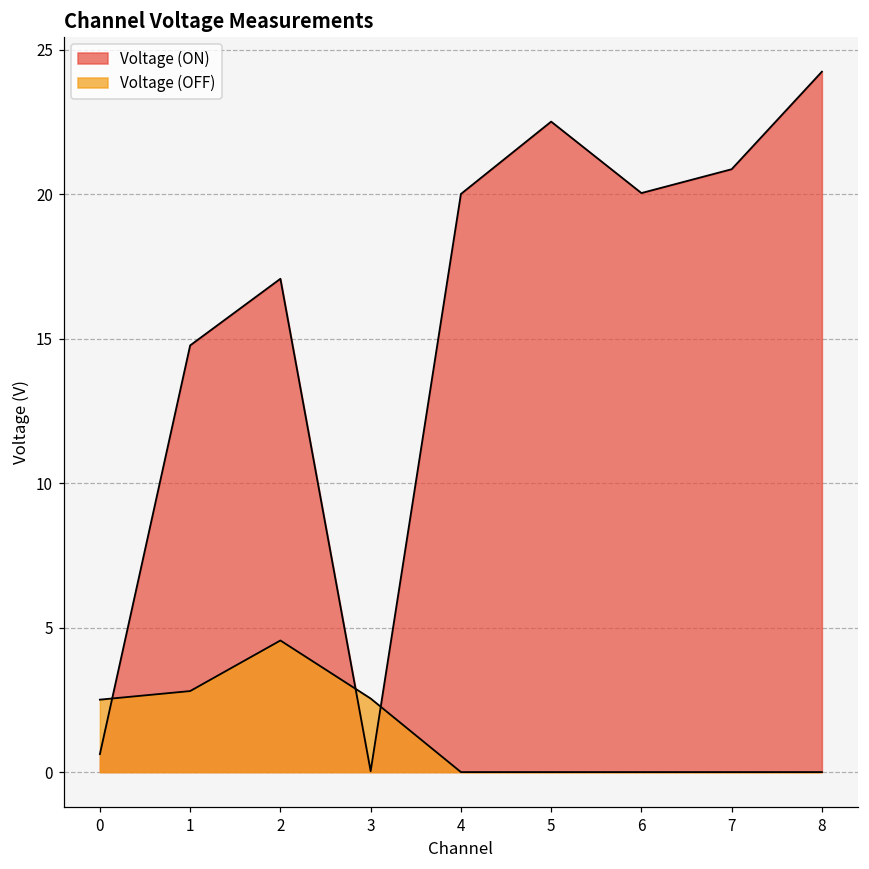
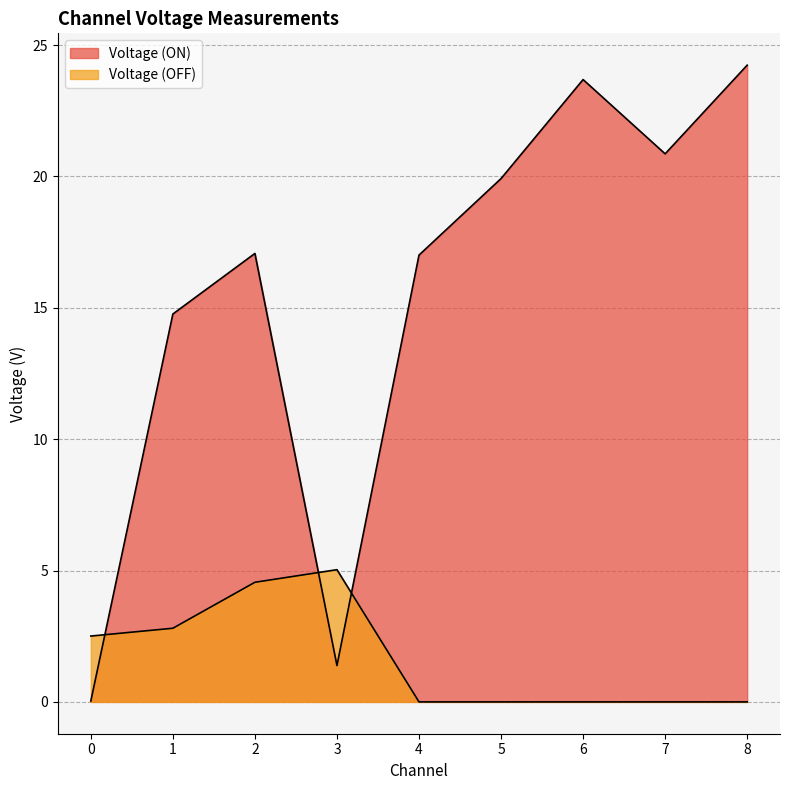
  {
    "Voltage (ON)": {
-     "0": 0.6,
+     "0": 0.0,
      "1": 14.8,
      "2": 17.1,
-     "3": 0.0,
-     "4": 20.0,
-     "5": 22.5,
-     "6": 20.0,
+     "3": 1.4,
+     "4": 17.0,
+     "5": 19.9,
+     "6": 23.7,
      "7": 20.9,
      "8": 24.2
    },
    "Voltage (OFF)": {
      "0": 2.5,
      "1": 2.8,
      "2": 4.6,
-     "3": 2.5,
+     "3": 5.0,
      "4": 0.0,
      "5": 0.0,
      "6": 0.0,
      "7": 0.0,
      "8": 0.0
    }
  }
